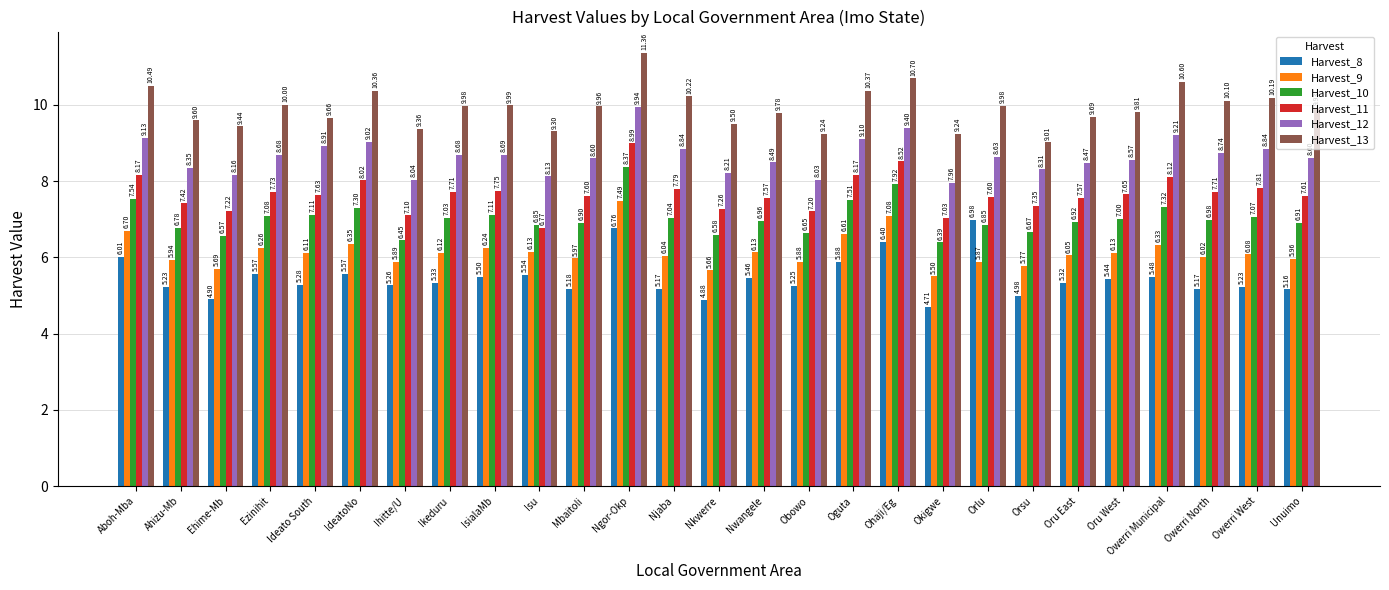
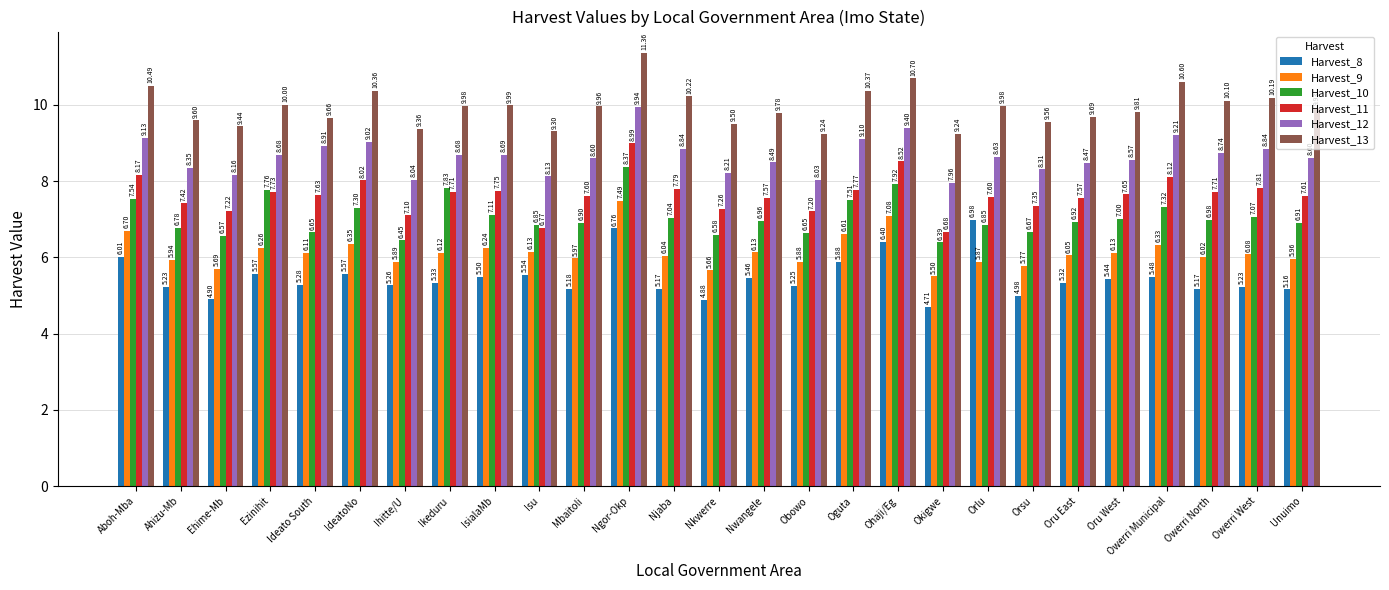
  {
    "Harvest_8": {
      "Aboh-Mba": 6.01,
      "Ahizu-Mb": 5.23,
      "Ehime-Mb": 4.90,
      "Ezinihit": 5.57,
      "Ideato South": 5.28,
      "IdeatoNo": 5.57,
      "Ihitte/U": 5.26,
      "Ikeduru": 5.33,
      "IsialaMb": 5.50,
      "Isu": 5.54,
      "Mbaitoli": 5.18,
      "Ngor-Okp": 6.76,
      "Njaba": 5.17,
      "Nkwerre": 4.88,
      "Nwangele": 5.46,
      "Obowo": 5.25,
      "Oguta": 5.88,
      "Ohaji/Eg": 6.40,
      "Okigwe": 4.71,
      "Orlu": 6.98,
      "Orsu": 4.98,
      "Oru East": 5.32,
      "Oru West": 5.44,
      "Owerri Municipal": 5.48,
      "Owerri North": 5.17,
      "Owerri West": 5.23,
      "Unuimo": 5.16
    },
    "Harvest_9": {
      "Aboh-Mba": 6.70,
      "Ahizu-Mb": 5.94,
      "Ehime-Mb": 5.69,
      "Ezinihit": 6.26,
      "Ideato South": 6.11,
      "IdeatoNo": 6.35,
      "Ihitte/U": 5.89,
      "Ikeduru": 6.12,
      "IsialaMb": 6.24,
      "Isu": 6.13,
      "Mbaitoli": 5.97,
      "Ngor-Okp": 7.49,
      "Njaba": 6.04,
      "Nkwerre": 5.66,
      "Nwangele": 6.13,
      "Obowo": 5.88,
      "Oguta": 6.61,
      "Ohaji/Eg": 7.08,
      "Okigwe": 5.50,
      "Orlu": 5.87,
      "Orsu": 5.77,
      "Oru East": 6.05,
      "Oru West": 6.13,
      "Owerri Municipal": 6.33,
      "Owerri North": 6.02,
      "Owerri West": 6.08,
      "Unuimo": 5.96
    },
    "Harvest_10": {
      "Aboh-Mba": 7.54,
      "Ahizu-Mb": 6.78,
      "Ehime-Mb": 6.57,
-     "Ezinihit": 7.08,
-     "Ideato South": 7.11,
+     "Ezinihit": 7.76,
+     "Ideato South": 6.65,
      "IdeatoNo": 7.30,
      "Ihitte/U": 6.45,
-     "Ikeduru": 7.03,
+     "Ikeduru": 7.83,
      "IsialaMb": 7.11,
      "Mbaitoli": 6.90,
      "Ngor-Okp": 8.37,
      "Njaba": 7.04,
      "Nkwerre": 6.58,
      "Nwangele": 6.96,
      "Obowo": 6.65,
      "Oguta": 7.51,
      "Ohaji/Eg": 7.92,
      "Okigwe": 6.39,
      "Orlu": 6.85,
      "Orsu": 6.67,
      "Oru East": 6.92,
      "Oru West": 7.00,
      "Owerri Municipal": 7.32,
      "Owerri North": 6.98,
      "Owerri West": 7.07,
      "Unuimo": 6.91
    },
    "Harvest_11": {
      "Aboh-Mba": 8.17,
      "Ahizu-Mb": 7.42,
      "Ehime-Mb": 7.22,
      "Ideato South": 7.63,
      "IdeatoNo": 8.02,
      "Ihitte/U": 7.10,
      "IsialaMb": 7.75,
      "Mbaitoli": 7.60,
      "Ngor-Okp": 8.99,
      "Njaba": 7.79,
      "Nkwerre": 7.26,
      "Nwangele": 7.57,
      "Obowo": 7.20,
-     "Oguta": 8.17,
+     "Oguta": 7.77,
      "Ohaji/Eg": 8.52,
-     "Okigwe": 7.03,
+     "Okigwe": 6.68,
      "Orlu": 7.60,
      "Orsu": 7.35,
      "Oru East": 7.57,
      "Oru West": 7.65,
      "Owerri Municipal": 8.12,
      "Owerri North": 7.71,
      "Owerri West": 7.81,
      "Unuimo": 7.61
    },
    "Harvest_12": {
      "Aboh-Mba": 9.13,
      "Ahizu-Mb": 8.35,
      "Ehime-Mb": 8.16,
      "Ezinihit": 8.68,
      "Ideato South": 8.91,
      "IdeatoNo": 9.02,
      "Ihitte/U": 8.04,
      "Ikeduru": 8.68,
      "IsialaMb": 8.69,
      "Isu": 8.13,
      "Mbaitoli": 8.60,
      "Ngor-Okp": 9.94,
      "Njaba": 8.84,
      "Nkwerre": 8.21,
      "Nwangele": 8.49,
      "Obowo": 8.03,
      "Oguta": 9.10,
      "Ohaji/Eg": 9.40,
      "Okigwe": 7.96,
      "Orlu": 8.63,
      "Orsu": 8.31,
      "Oru East": 8.47,
      "Oru West": 8.57,
      "Owerri Municipal": 9.21,
      "Owerri North": 8.74,
      "Owerri West": 8.84
    },
    "Harvest_13": {
      "Aboh-Mba": 10.49,
      "Ahizu-Mb": 9.60,
      "Ehime-Mb": 9.44,
      "Ezinihit": 10.00,
      "Ideato South": 9.66,
      "IdeatoNo": 10.36,
      "Ihitte/U": 9.36,
      "Ikeduru": 9.98,
      "IsialaMb": 9.99,
      "Isu": 9.30,
      "Mbaitoli": 9.96,
      "Ngor-Okp": 11.36,
      "Njaba": 10.22,
      "Nkwerre": 9.50,
      "Nwangele": 9.78,
      "Obowo": 9.24,
      "Oguta": 10.37,
      "Ohaji/Eg": 10.70,
      "Okigwe": 9.24,
      "Orlu": 9.98,
-     "Orsu": 9.01,
+     "Orsu": 9.56,
      "Oru East": 9.69,
      "Oru West": 9.81,
      "Owerri Municipal": 10.60,
      "Owerri North": 10.10
    }
  }
